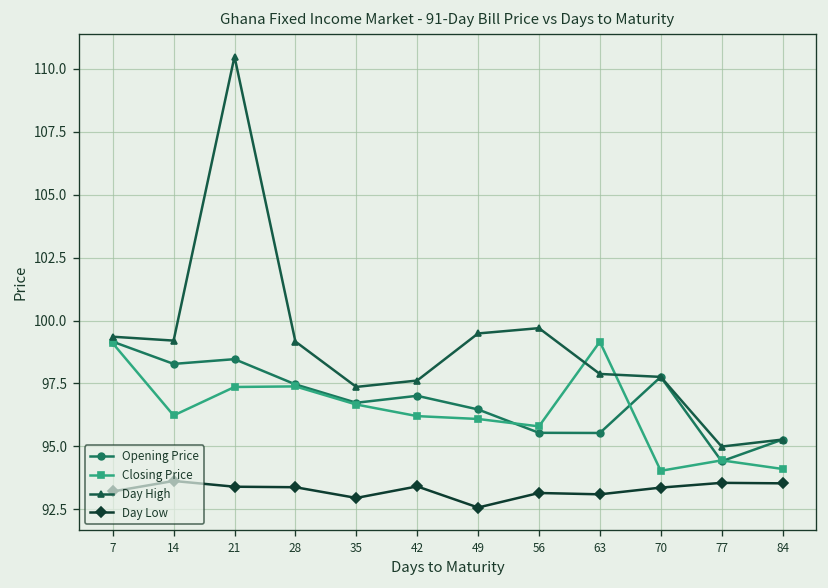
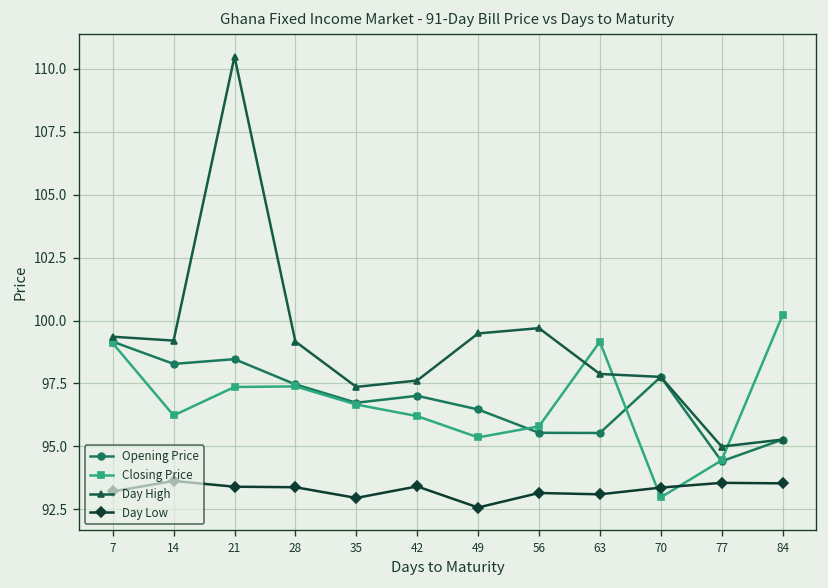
  {
    "Closing Price": {
      "14": 96.2,
      "21": 97.4,
      "42": 96.2,
-     "49": 96.1,
+     "49": 95.4,
      "56": 95.8,
      "63": 99.2,
-     "70": 94.0,
-     "84": 94.1
+     "70": 93.0,
+     "84": 100.2
    }
  }
